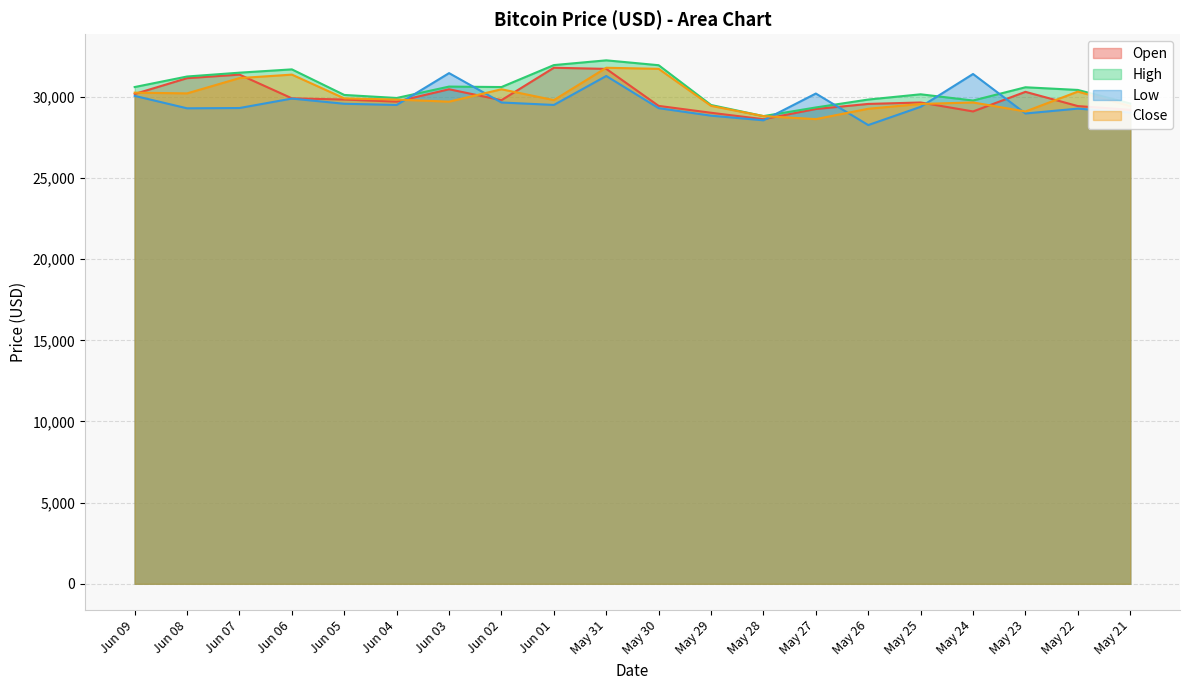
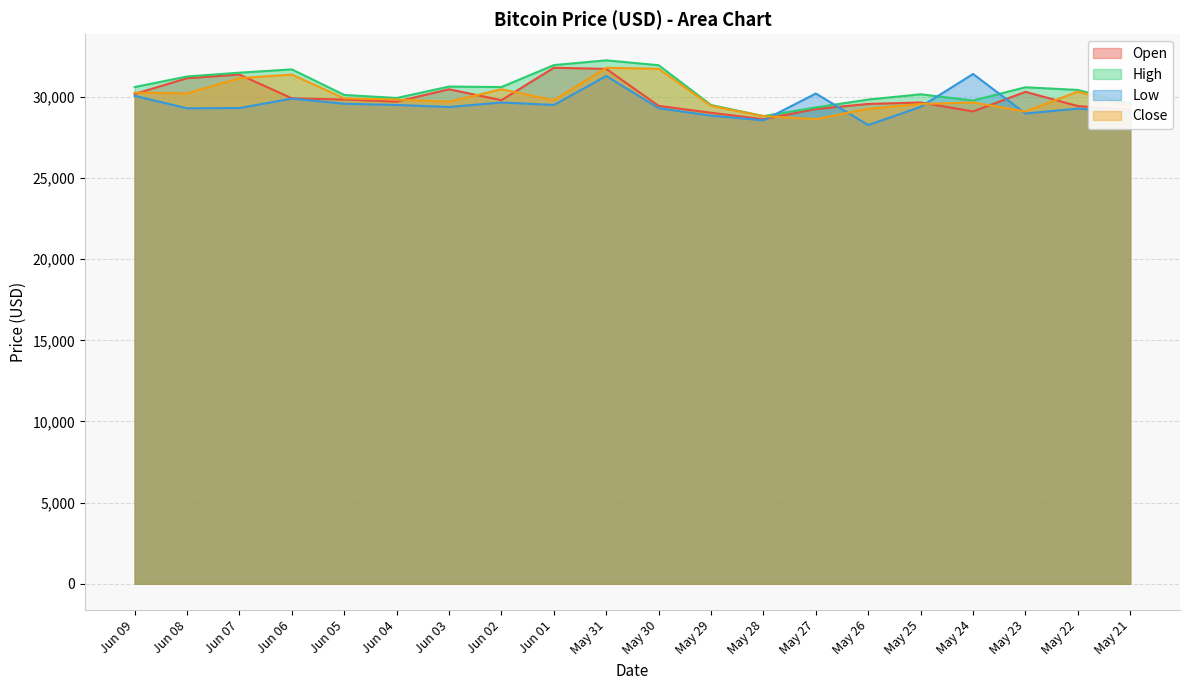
  {
    "High": {
      "Jun 09": "30,600",
      "Jun 06": "31,700",
      "Jun 05": "30,100",
      "Jun 03": "30,600",
      "Jun 01": "32,000",
      "May 31": "32,200",
      "May 30": "31,900",
      "May 26": "29,800",
      "May 25": "30,200",
      "May 23": "30,600"
    },
    "Low": {
      "Jun 08": "29,300",
      "Jun 07": "29,300",
      "Jun 05": "29,600",
      "Jun 04": "29,500",
-     "Jun 03": "31,500",
+     "Jun 03": "29,400",
      "Jun 01": "29,500",
      "May 31": "31,300",
      "May 29": "28,800",
      "May 27": "30,200",
      "May 26": "28,300",
      "May 25": "29,400",
      "May 24": "31,400"
    }
  }
